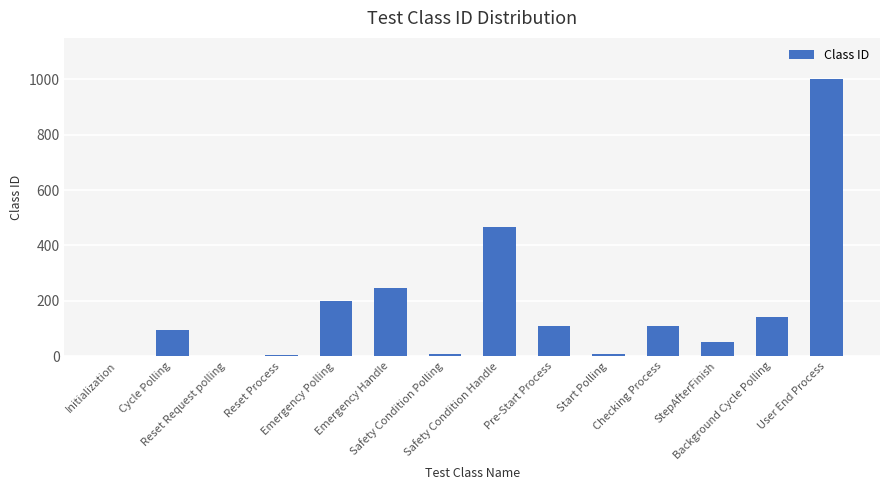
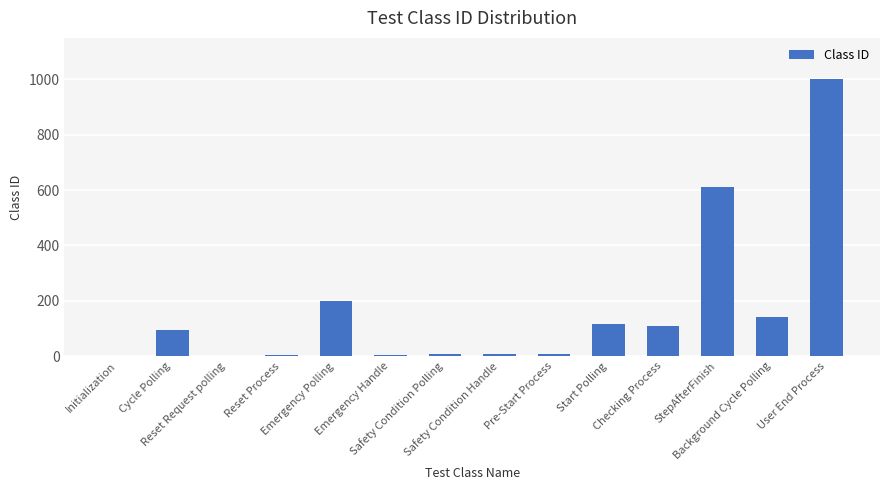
  {
    "Initialization": 0,
    "Cycle Polling": 90,
    "Emergency Polling": 200,
-   "Emergency Handle": 250,
-   "Safety Condition Handle": 470,
-   "Pre-Start Process": 110,
-   "Start Polling": 10,
+   "Emergency Handle": 10,
+   "Safety Condition Handle": 10,
+   "Pre-Start Process": 10,
+   "Start Polling": 120,
    "Checking Process": 110,
-   "StepAfterFinish": 50,
+   "StepAfterFinish": 610,
    "Background Cycle Polling": 140,
    "User End Process": 1000
  }
